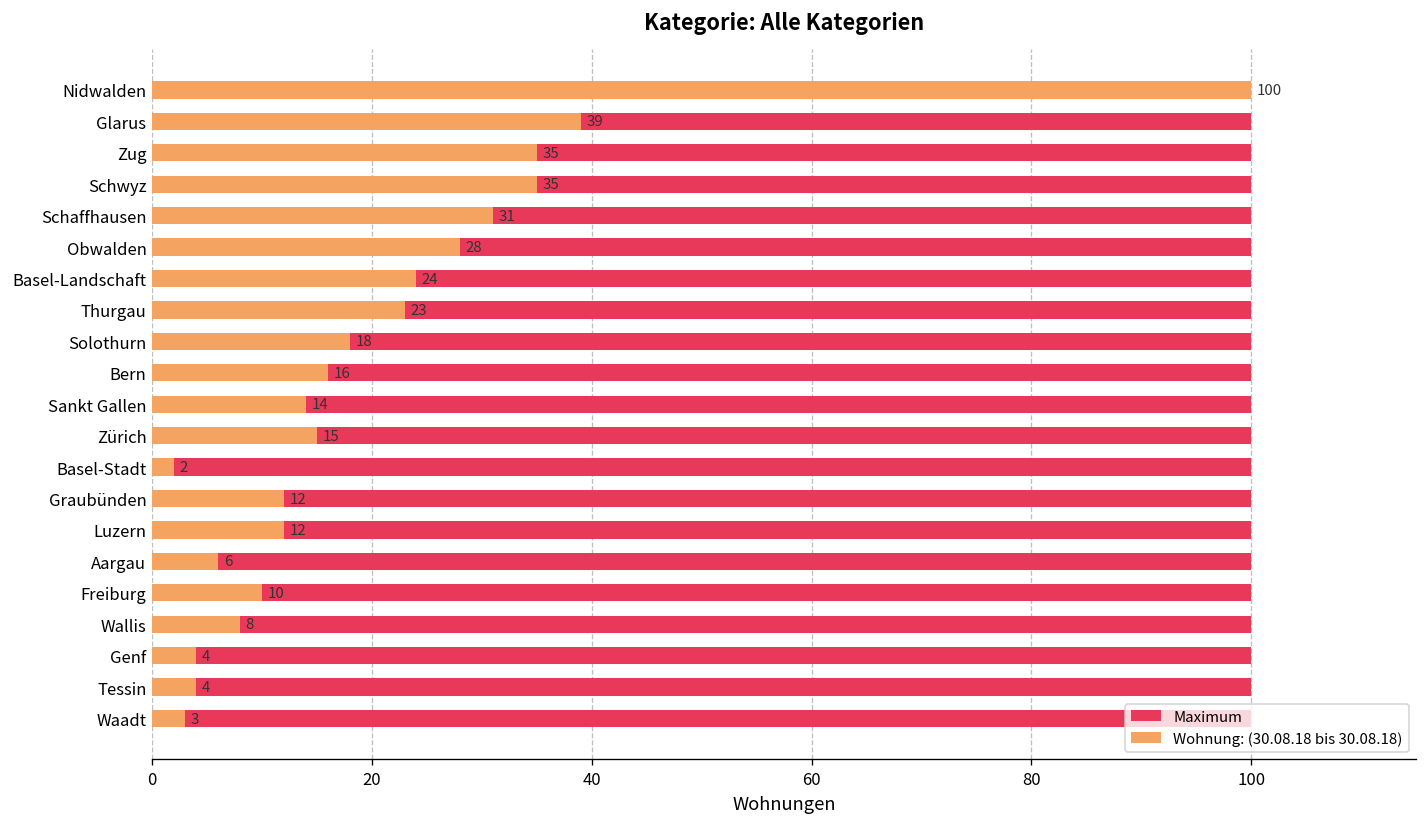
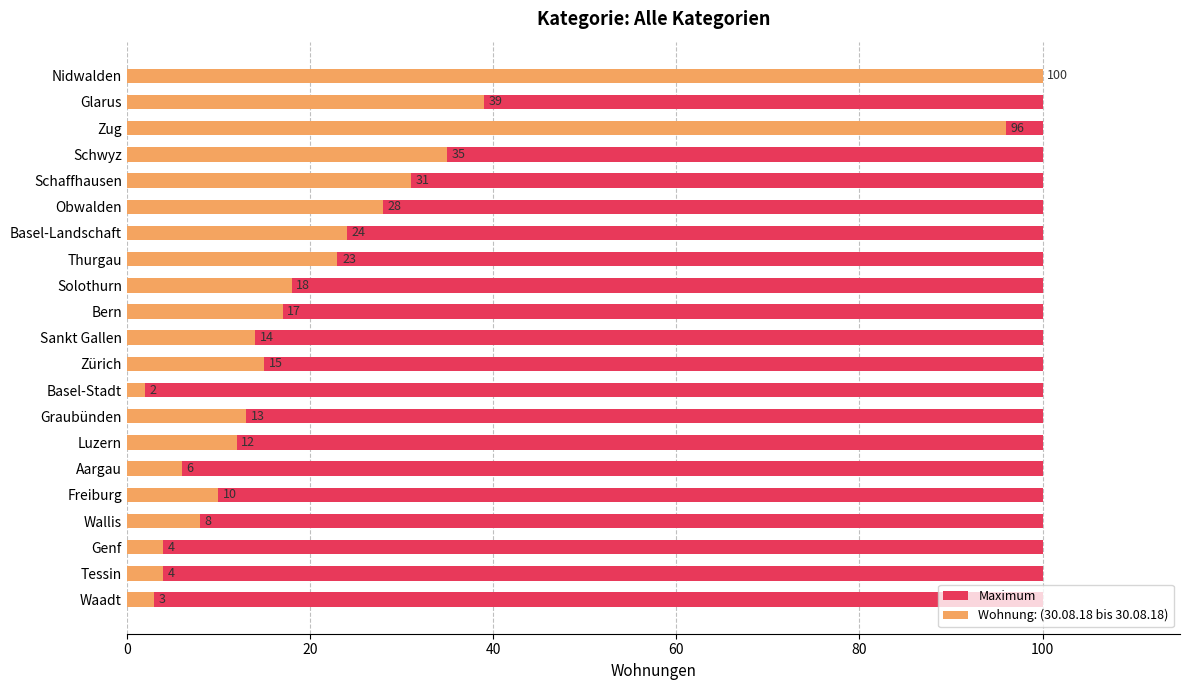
  {
    "Maximum": {
      "Nidwalden": 100
    },
    "Wohnung: (30.08.18 bis 30.08.18)": {
      "Nidwalden": 100,
-     "Zug": 35,
-     "Bern": 16,
-     "Graubünden": 12
+     "Zug": 96,
+     "Bern": 17,
+     "Graubünden": 13
    }
  }
